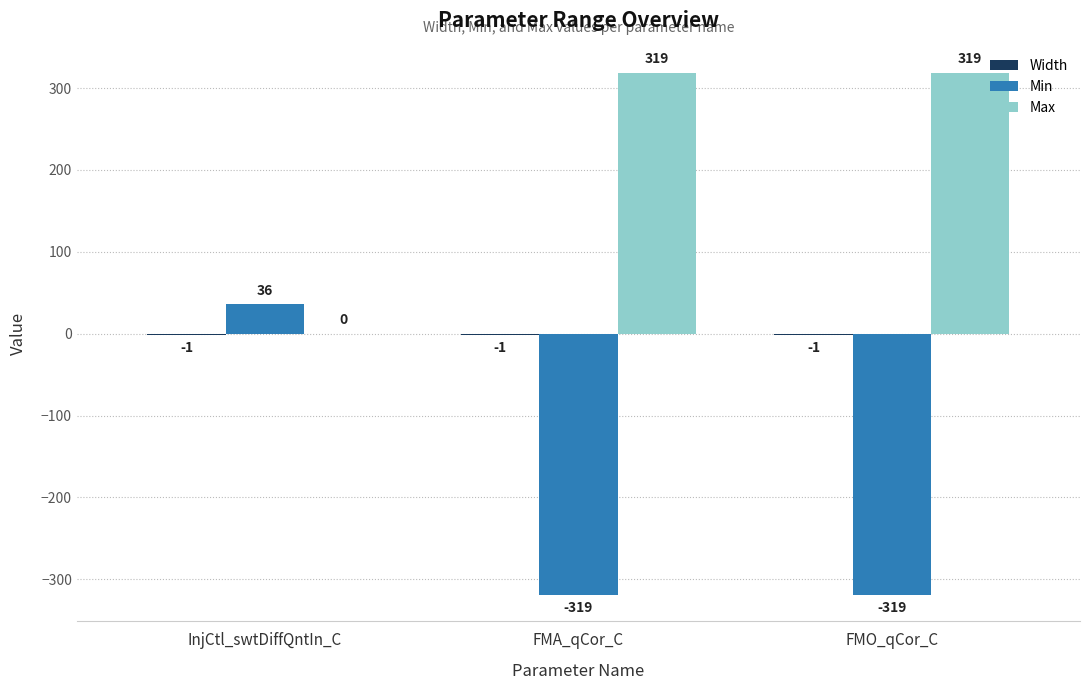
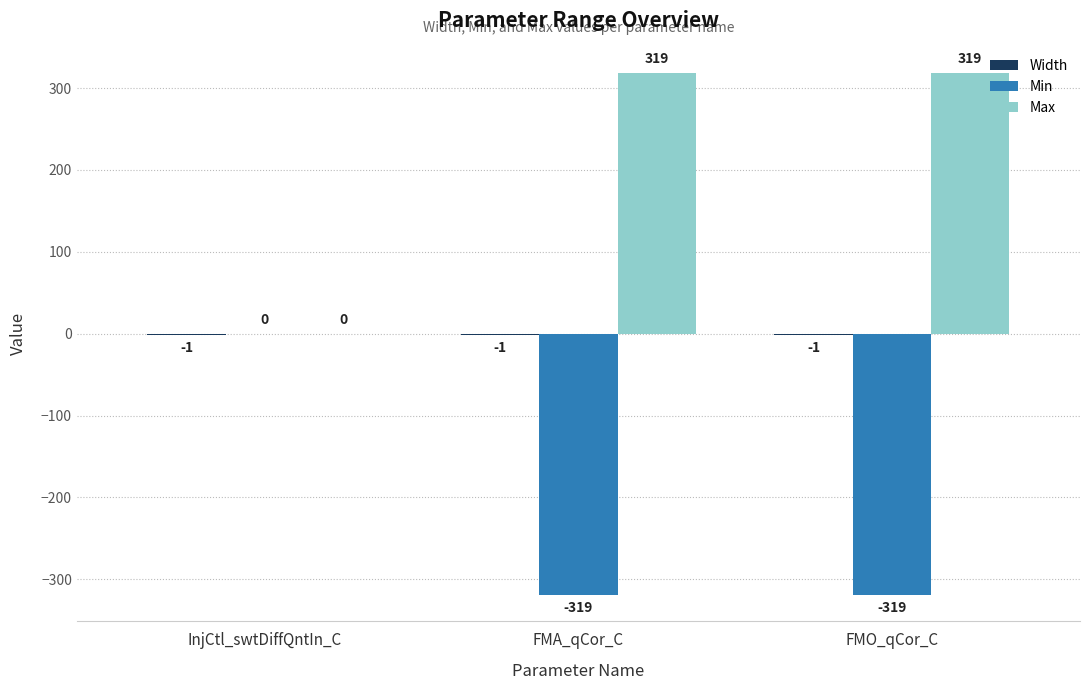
  {
    "Width": {
      "InjCtl_swtDiffQntIn_C": -1,
      "FMA_qCor_C": -1,
      "FMO_qCor_C": -1
    },
    "Min": {
-     "InjCtl_swtDiffQntIn_C": 36,
+     "InjCtl_swtDiffQntIn_C": 0,
      "FMA_qCor_C": -319,
      "FMO_qCor_C": -319
    },
    "Max": {
      "InjCtl_swtDiffQntIn_C": 0,
      "FMA_qCor_C": 319,
      "FMO_qCor_C": 319
    }
  }
